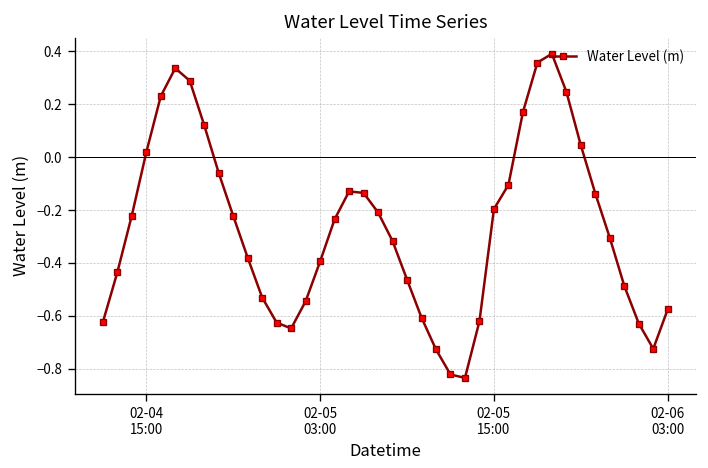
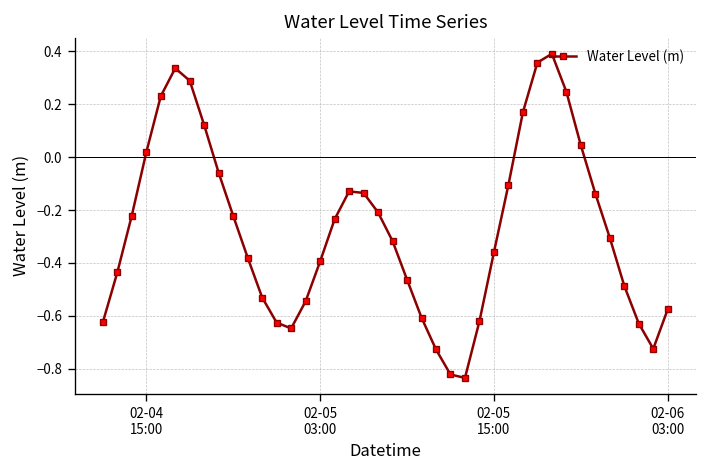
  {
    "02-04 15:00": 0.02,
    "02-05 03:00": -0.39,
-   "02-05 15:00": -0.20,
+   "02-05 15:00": -0.36,
    "02-06 03:00": -0.58
  }
